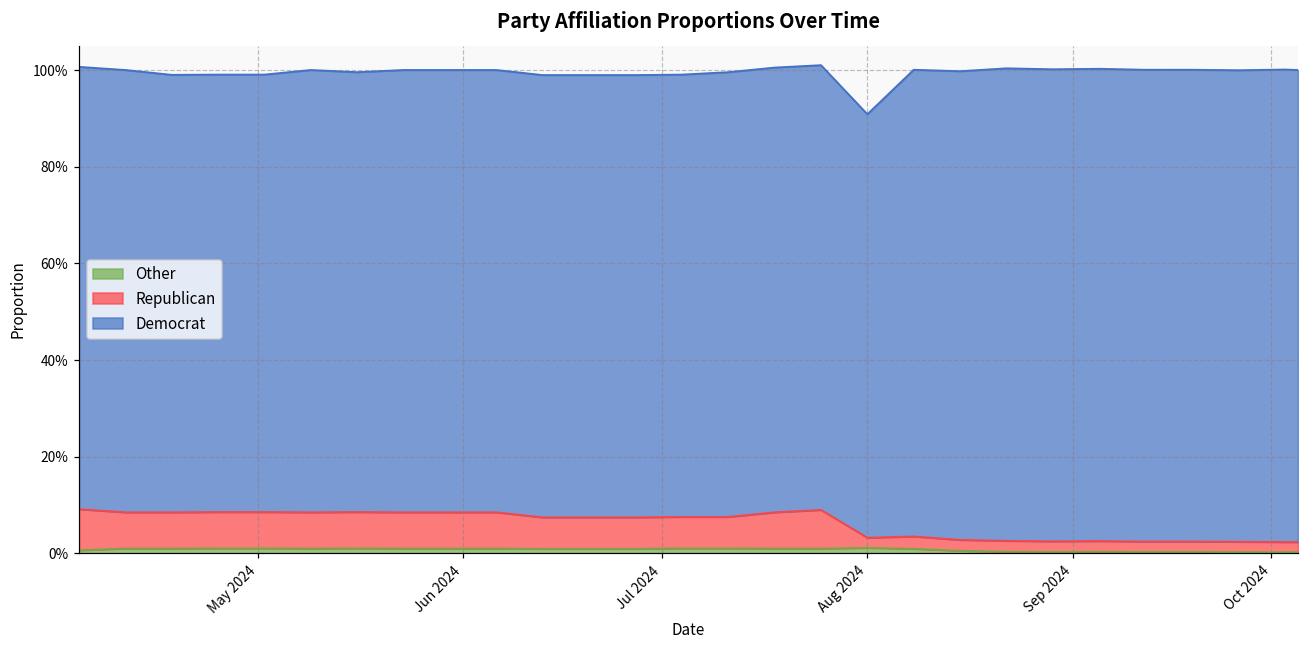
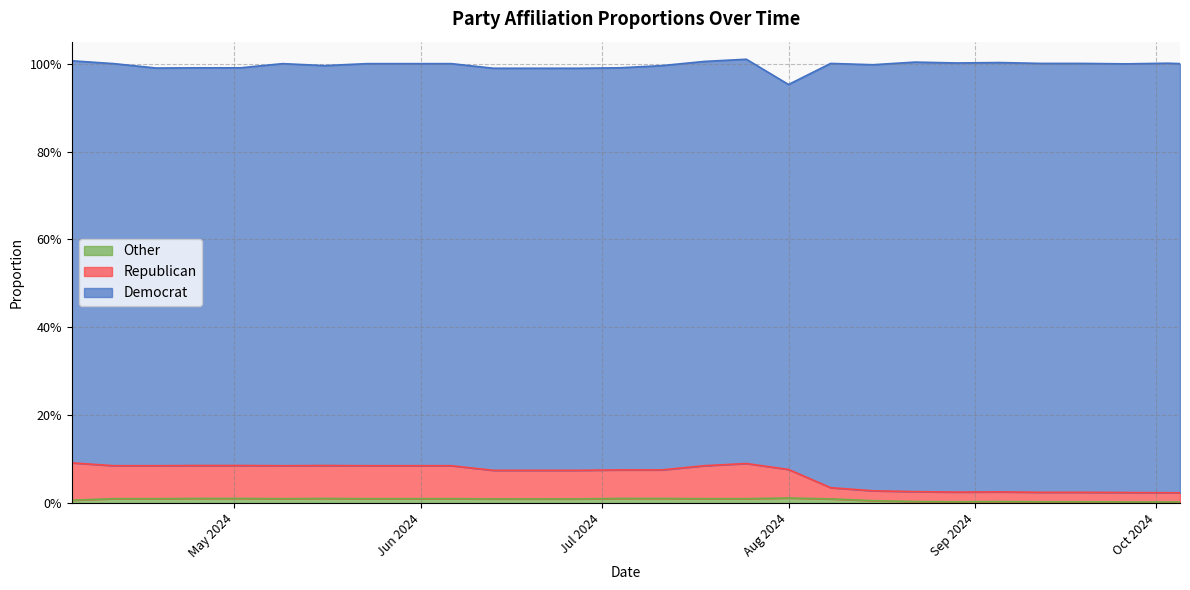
  {
    "Other": {
      "Aug 2024": "1%"
    },
    "Republican": {
-     "Aug 2024": "2%"
+     "Aug 2024": "7%"
    },
    "Democrat": {
      "Aug 2024": "88%"
    }
  }
